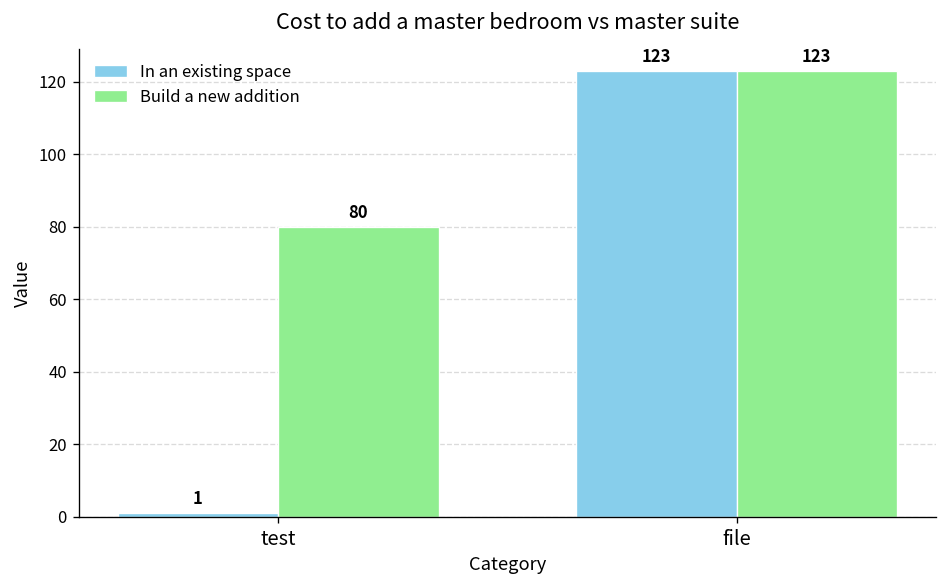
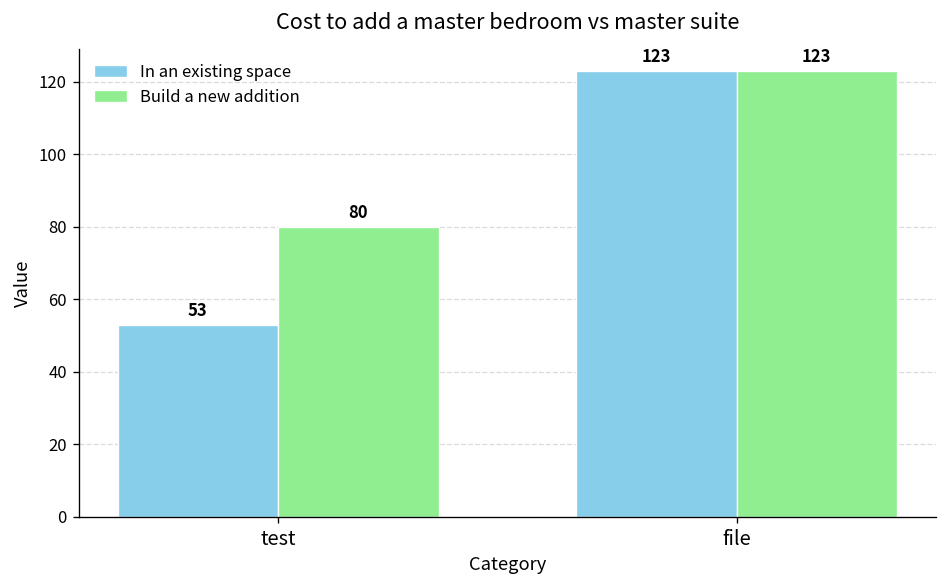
  {
    "In an existing space": {
-     "test": 1,
+     "test": 53,
      "file": 123
    },
    "Build a new addition": {
      "test": 80,
      "file": 123
    }
  }
